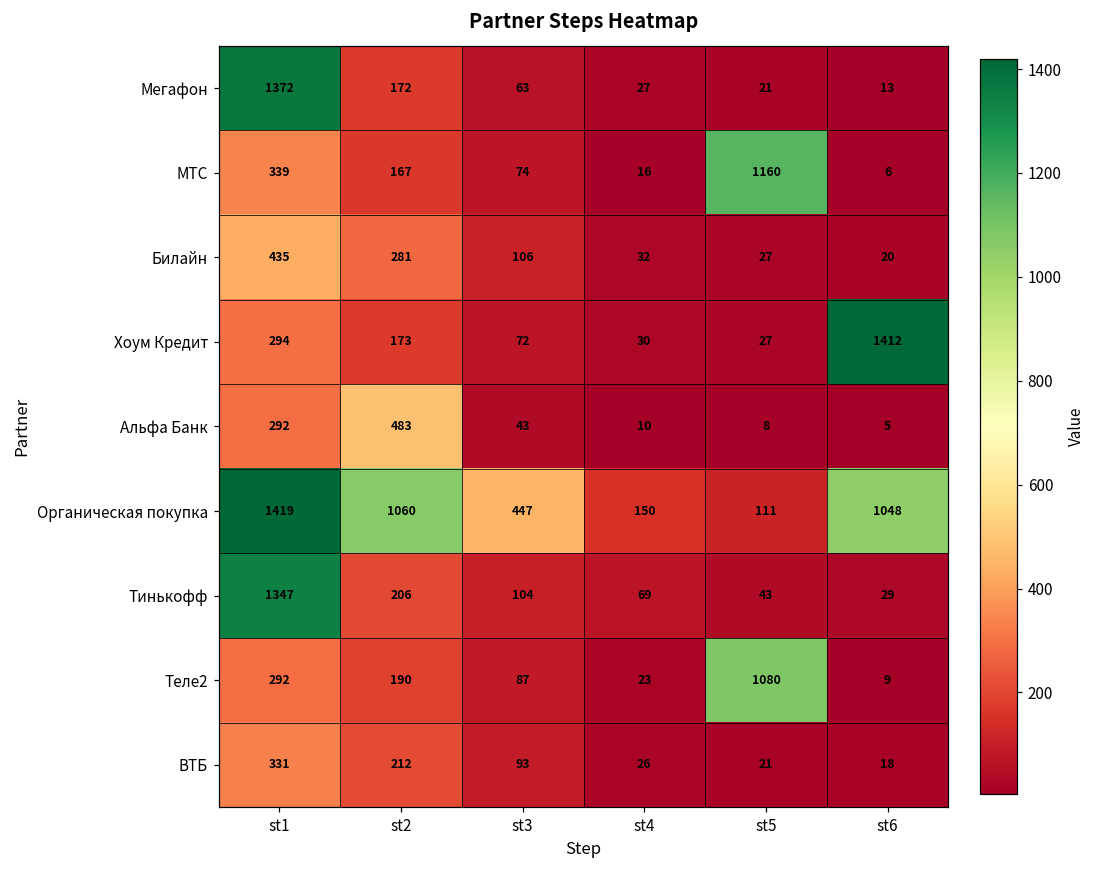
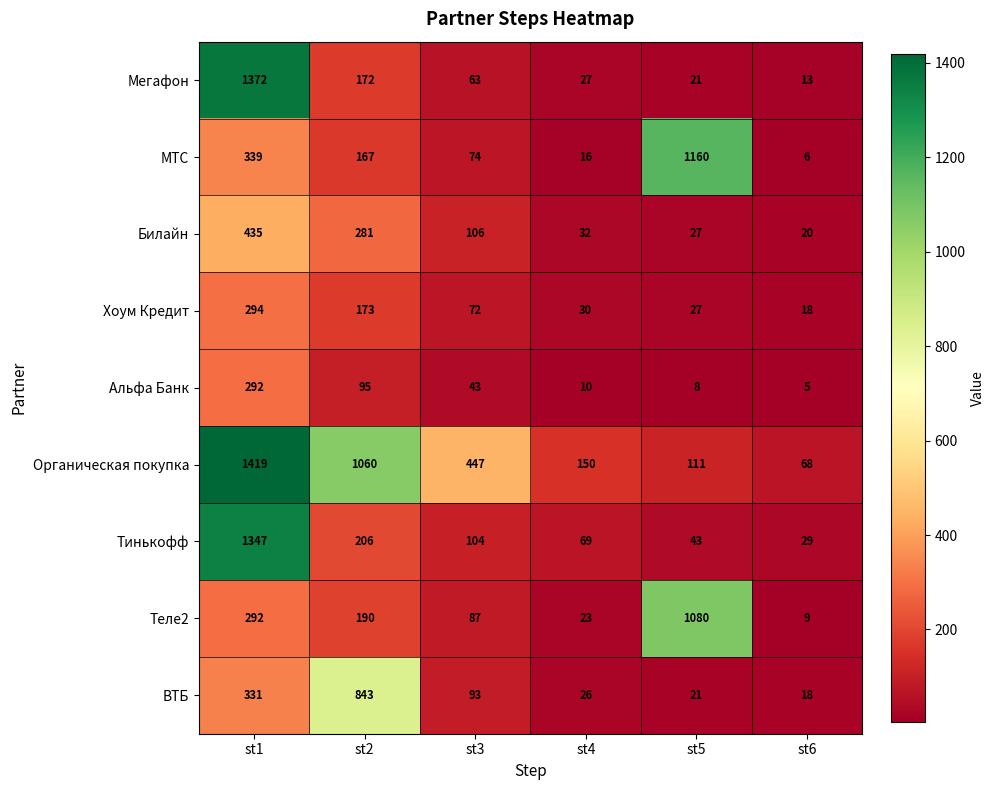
  {
    "Мегафон": {
      "st1": 1372,
      "st2": 172,
      "st3": 63,
      "st4": 27,
      "st5": 21,
      "st6": 13
    },
    "МТС": {
      "st1": 339,
      "st2": 167,
      "st3": 74,
      "st4": 16,
      "st5": 1160,
      "st6": 6
    },
    "Билайн": {
      "st1": 435,
      "st2": 281,
      "st3": 106,
      "st4": 32,
      "st5": 27,
      "st6": 20
    },
    "Хоум Кредит": {
      "st1": 294,
      "st2": 173,
      "st3": 72,
      "st4": 30,
      "st5": 27,
-     "st6": 1412
+     "st6": 18
    },
    "Альфа Банк": {
      "st1": 292,
-     "st2": 483,
+     "st2": 95,
      "st3": 43,
      "st4": 10,
      "st5": 8,
      "st6": 5
    },
    "Органическая покупка": {
      "st1": 1419,
      "st2": 1060,
      "st3": 447,
      "st4": 150,
      "st5": 111,
-     "st6": 1048
+     "st6": 68
    },
    "Тинькофф": {
      "st1": 1347,
      "st2": 206,
      "st3": 104,
      "st4": 69,
      "st5": 43,
      "st6": 29
    },
    "Теле2": {
      "st1": 292,
      "st2": 190,
      "st3": 87,
      "st4": 23,
      "st5": 1080,
      "st6": 9
    },
    "ВТБ": {
      "st1": 331,
-     "st2": 212,
+     "st2": 843,
      "st3": 93,
      "st4": 26,
      "st5": 21,
      "st6": 18
    }
  }
